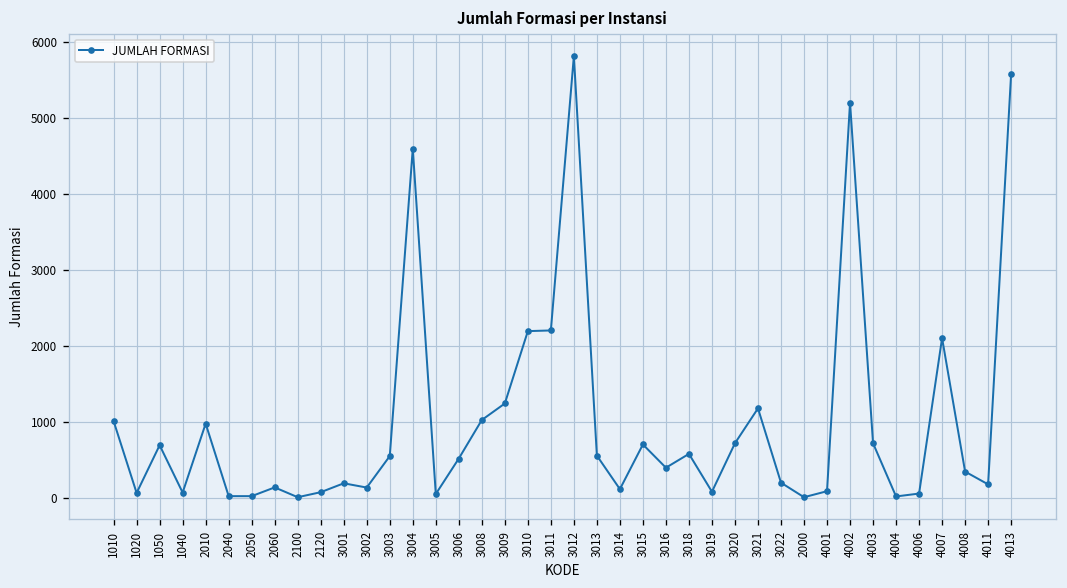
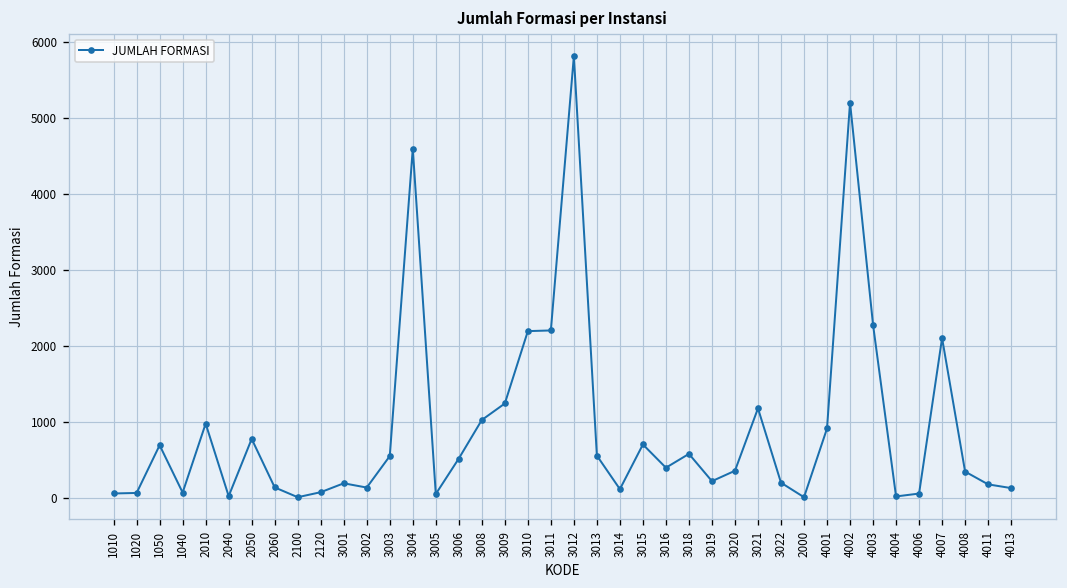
  {
-   "1010": 1000,
+   "1010": 100,
    "1020": 100,
    "1050": 700,
    "1040": 100,
    "2010": 1000,
    "2040": 0,
-   "2050": 0,
+   "2050": 800,
    "2060": 100,
    "2100": 0,
    "2120": 100,
    "3001": 200,
    "3002": 100,
    "3003": 600,
    "3004": 4600,
    "3005": 100,
    "3006": 500,
    "3008": 1000,
    "3009": 1200,
    "3010": 2200,
    "3011": 2200,
    "3012": 5800,
    "3013": 600,
    "3014": 100,
    "3015": 700,
    "3016": 400,
    "3018": 600,
-   "3019": 100,
-   "3020": 700,
+   "3019": 200,
+   "3020": 400,
    "3021": 1200,
    "3022": 200,
    "2000": 0,
-   "4001": 100,
+   "4001": 900,
    "4002": 5200,
-   "4003": 700,
+   "4003": 2300,
    "4004": 0,
    "4006": 100,
    "4007": 2100,
    "4008": 300,
    "4011": 200,
-   "4013": 5600
+   "4013": 100
  }
